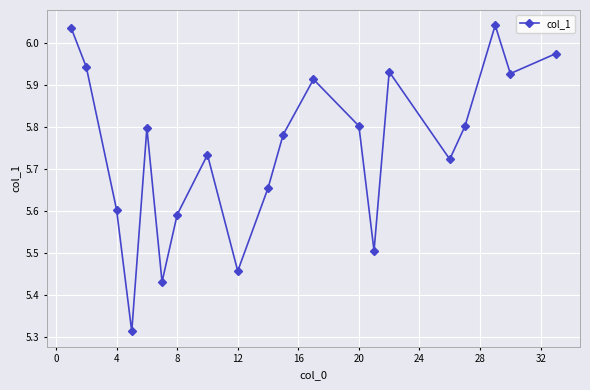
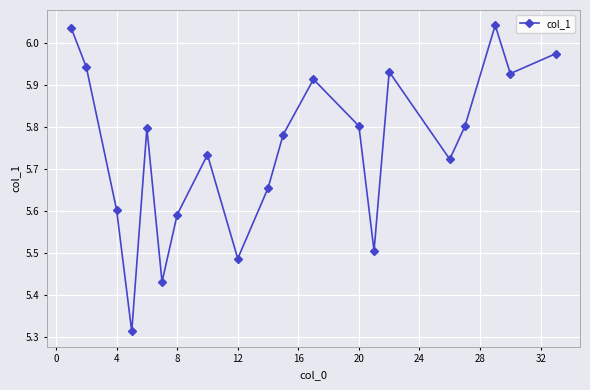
  {
    "4": 5.60,
    "8": 5.59,
-   "12": 5.46,
+   "12": 5.49,
    "20": 5.80
  }
